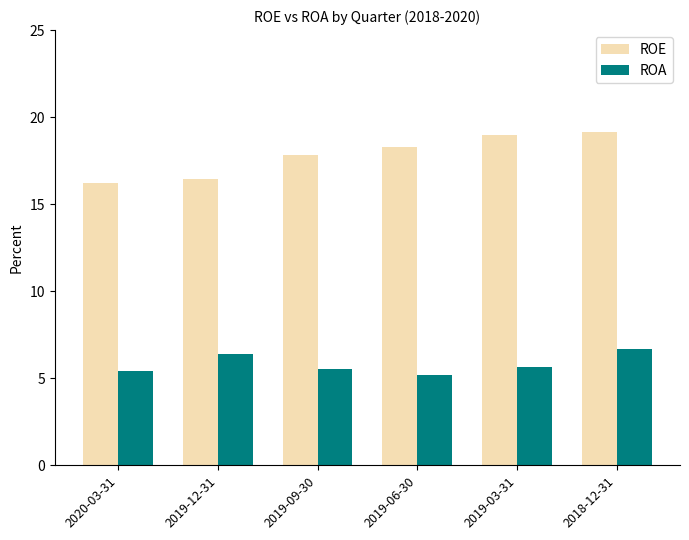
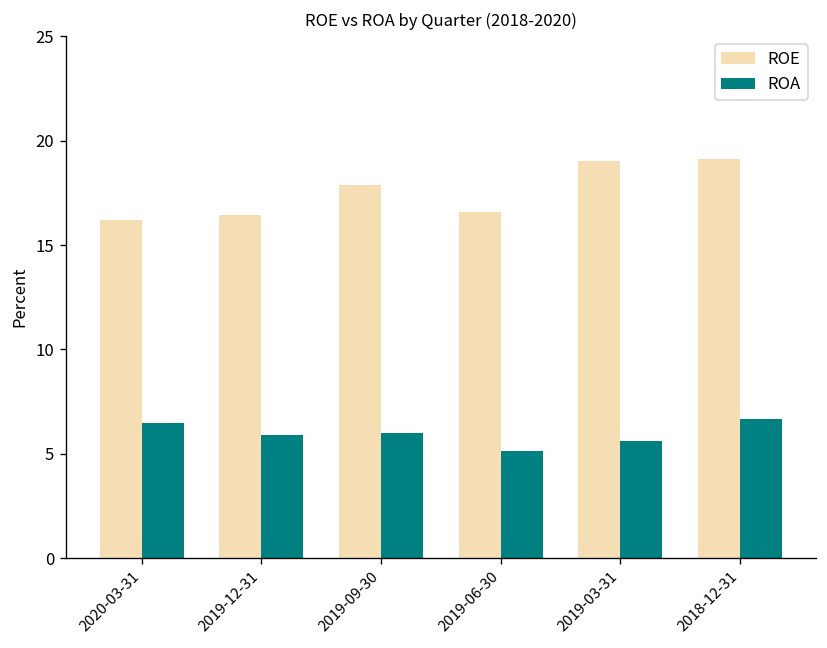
  {
    "ROE": {
      "2020-03-31": 16.2,
      "2019-12-31": 16.5,
      "2019-09-30": 17.8,
-     "2019-06-30": 18.3,
+     "2019-06-30": 16.6,
      "2019-03-31": 19.0,
      "2018-12-31": 19.1
    },
    "ROA": {
-     "2020-03-31": 5.4,
-     "2019-12-31": 6.4,
-     "2019-09-30": 5.5,
+     "2020-03-31": 6.5,
+     "2019-12-31": 5.9,
+     "2019-09-30": 6.0,
      "2019-06-30": 5.2,
      "2019-03-31": 5.6,
      "2018-12-31": 6.7
    }
  }
